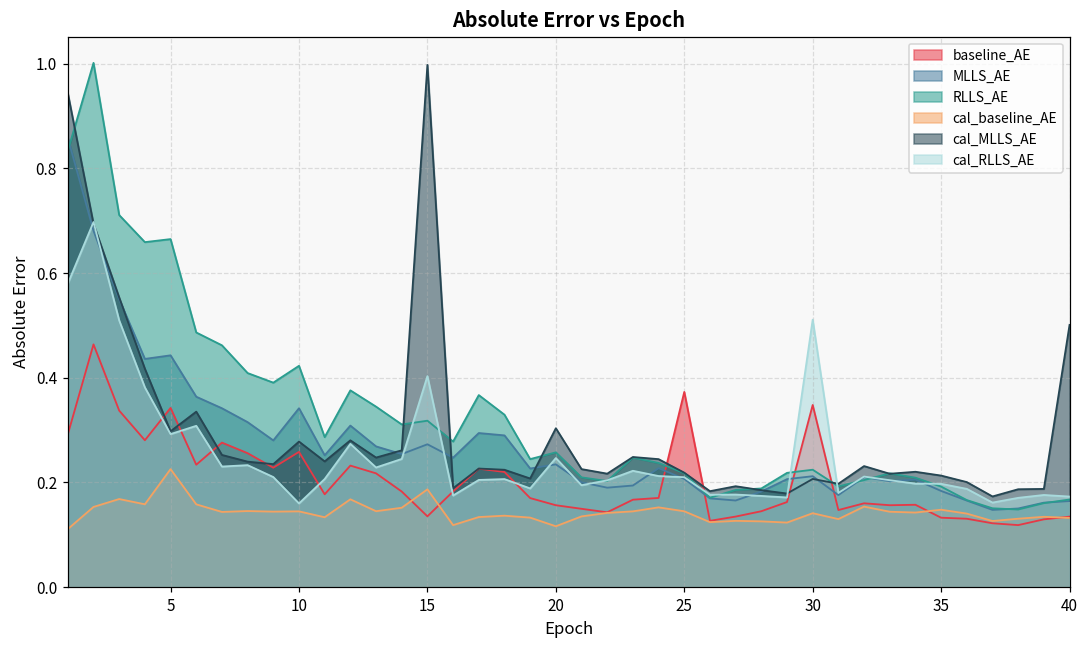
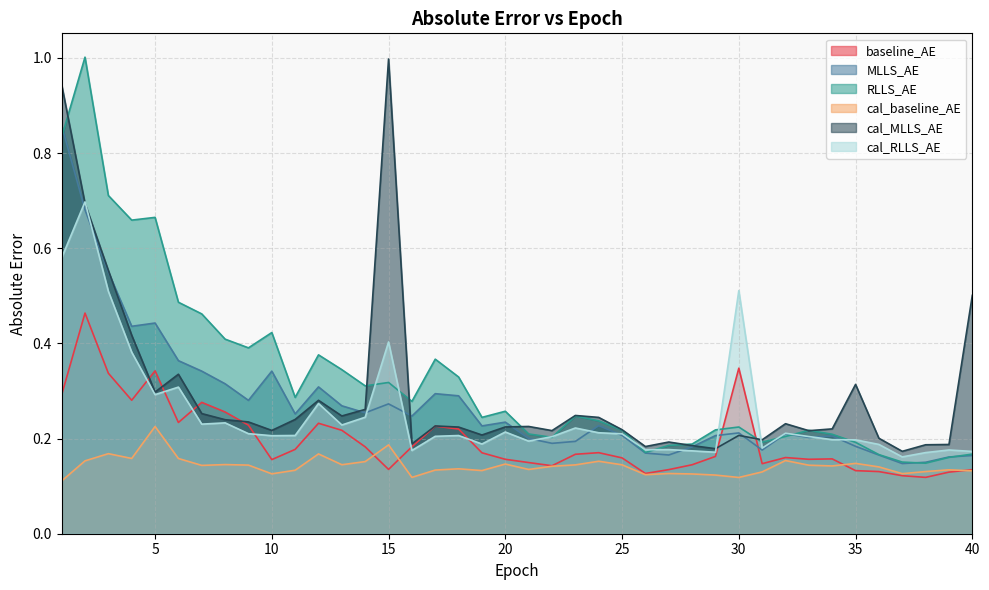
  {
    "baseline_AE": {
      "5": 0.34,
-     "10": 0.26,
+     "10": 0.16,
      "15": 0.14,
      "20": 0.16,
-     "25": 0.37,
+     "25": 0.16,
      "30": 0.35,
      "35": 0.13
    },
    "cal_baseline_AE": {
      "5": 0.23,
-     "10": 0.14,
+     "10": 0.13,
      "15": 0.19,
-     "20": 0.12,
+     "20": 0.15,
      "25": 0.14,
-     "30": 0.14,
+     "30": 0.12,
      "35": 0.15
    },
    "cal_MLLS_AE": {
-     "10": 0.28,
+     "10": 0.22,
      "15": 1.00,
-     "20": 0.30,
-     "35": 0.21,
+     "20": 0.22,
+     "35": 0.31,
      "40": 0.50
    },
    "cal_RLLS_AE": {
-     "10": 0.16,
+     "10": 0.21,
      "15": 0.40,
-     "20": 0.25,
+     "20": 0.21,
      "30": 0.51,
      "40": 0.17
    }
  }
